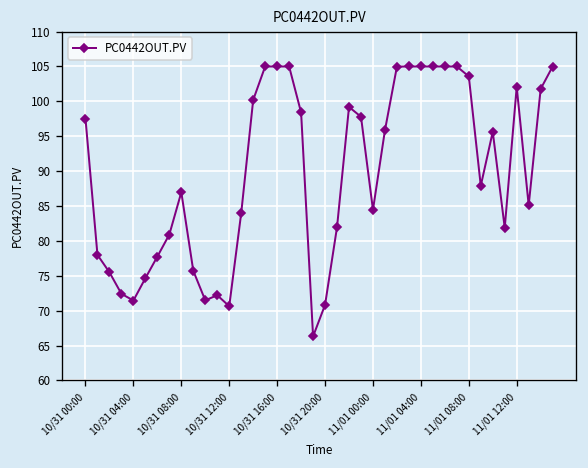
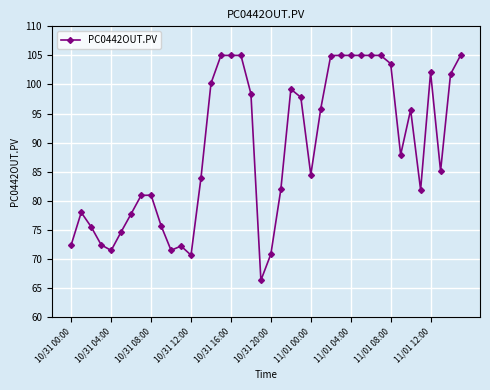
  {
-   "10/31 00:00": 98,
+   "10/31 00:00": 72,
    "10/31 04:00": 71,
-   "10/31 08:00": 87,
+   "10/31 08:00": 81,
    "10/31 12:00": 71,
    "10/31 16:00": 105,
    "10/31 20:00": 71,
    "11/01 00:00": 84,
    "11/01 04:00": 105,
    "11/01 08:00": 104,
    "11/01 12:00": 102
  }
